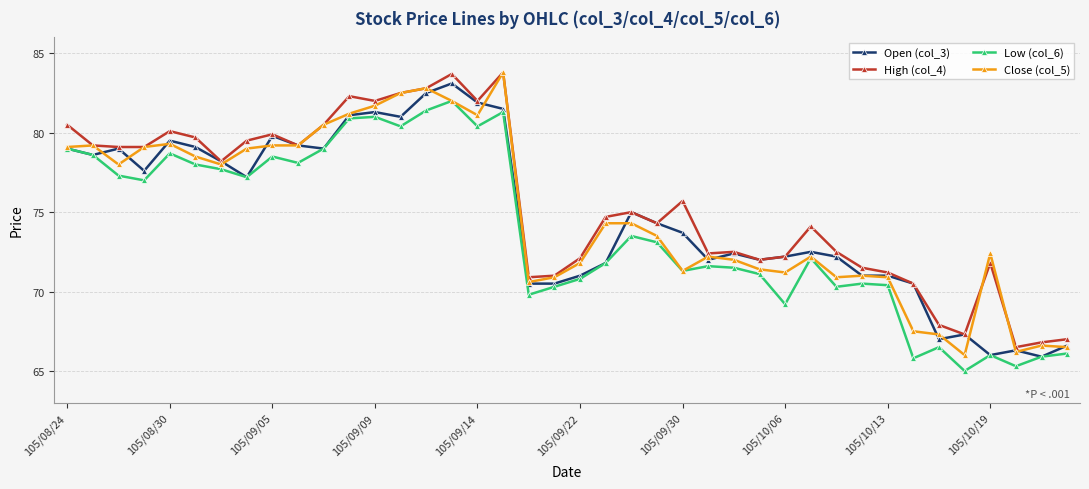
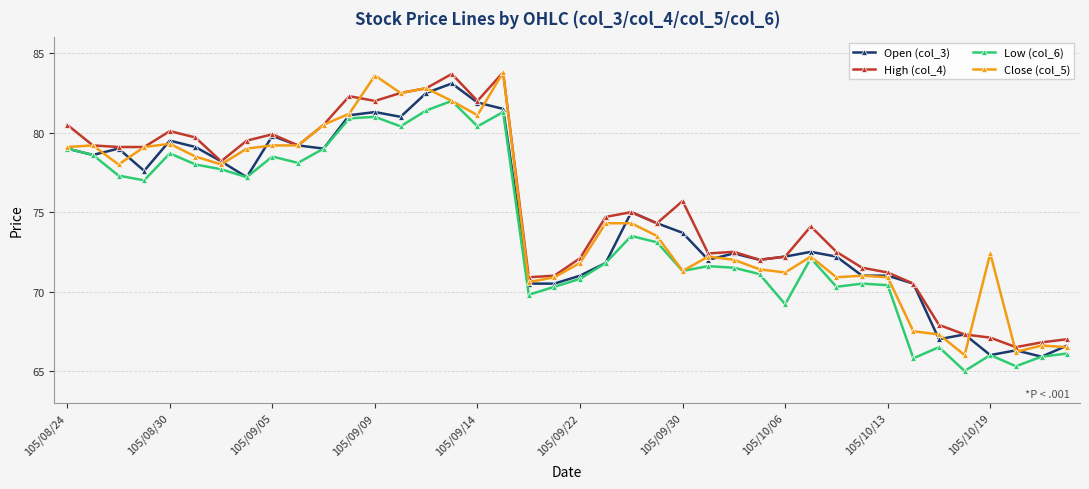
  {
    "Open (col_3)": {
      "105/08/30": 79.5,
      "105/09/09": 81.3,
      "105/09/22": 71.0,
      "105/09/30": 73.7
    },
    "High (col_4)": {
      "105/08/24": 80.5,
      "105/08/30": 80.1,
      "105/09/09": 82.0,
      "105/09/22": 72.1,
      "105/09/30": 75.7,
      "105/10/13": 71.2,
-     "105/10/19": 71.8
+     "105/10/19": 67.1
    },
    "Low (col_6)": {
      "105/08/30": 78.7,
      "105/09/05": 78.5,
      "105/09/09": 81.0,
      "105/09/14": 80.4,
      "105/09/22": 70.8,
      "105/10/06": 69.2,
      "105/10/13": 70.4
    },
    "Close (col_5)": {
      "105/08/30": 79.3,
      "105/09/05": 79.2,
-     "105/09/09": 81.7,
+     "105/09/09": 83.6,
      "105/09/14": 81.1,
      "105/09/22": 71.8,
      "105/10/06": 71.2,
      "105/10/19": 72.4
    }
  }
